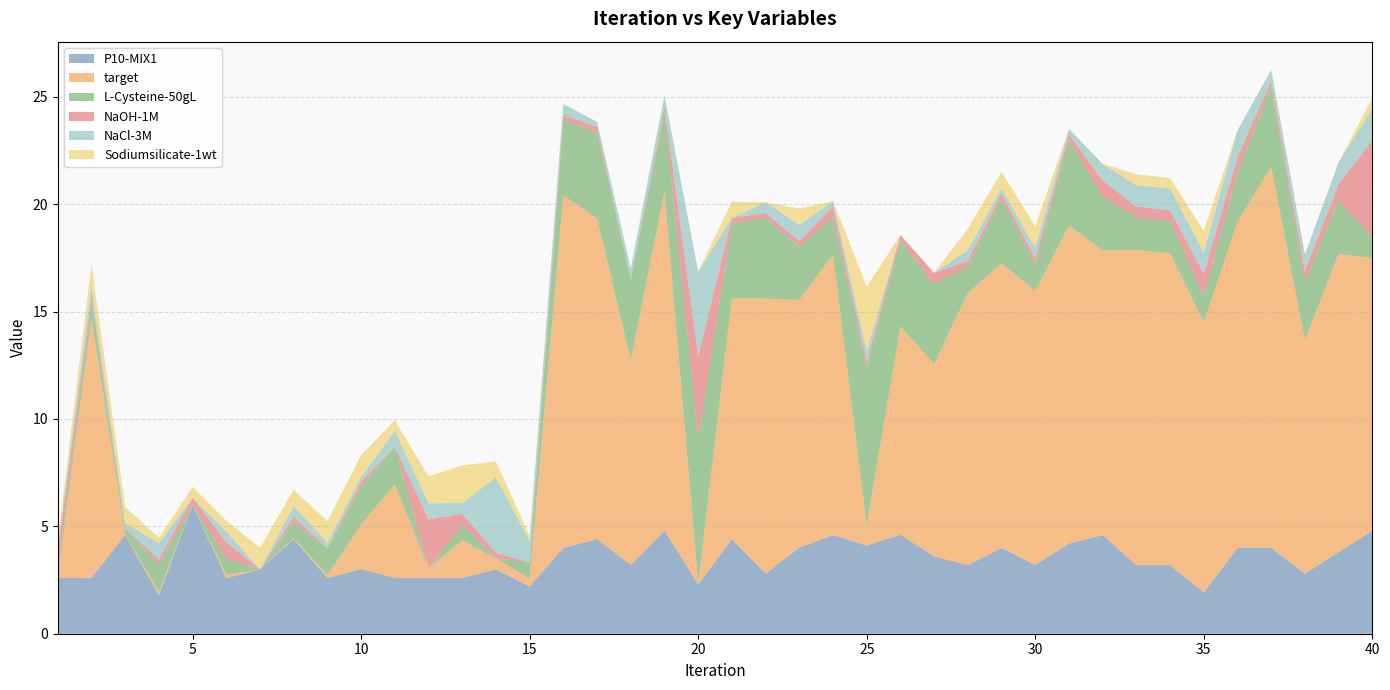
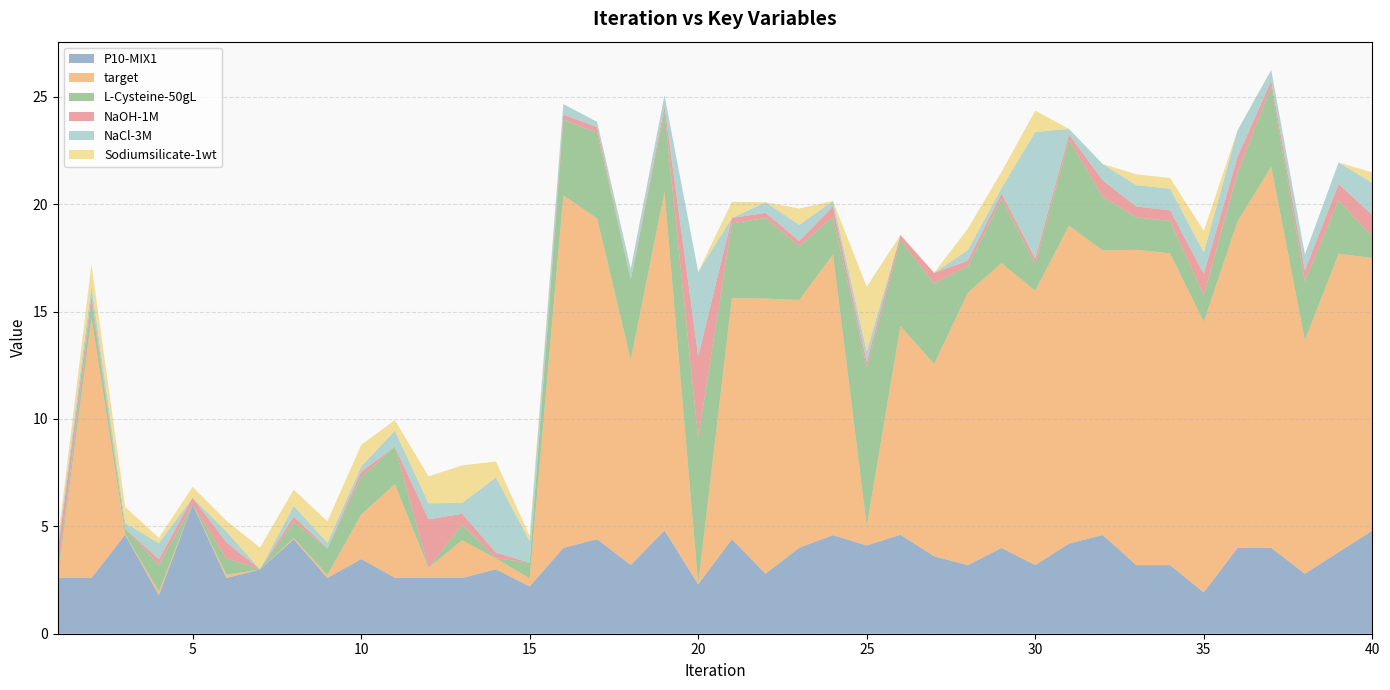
  {
    "P10-MIX1": {
-     "10": 3.0,
+     "10": 3.5,
      "15": 2.2,
      "25": 4.1,
      "30": 3.2,
      "35": 1.9,
      "40": 4.8
    },
    "L-Cysteine-50gL": {
      "10": 1.8,
      "20": 6.8,
      "25": 7.4,
      "30": 1.3,
      "35": 1.2,
      "40": 1.0
    },
    "NaOH-1M": {
      "10": 0.2,
      "20": 3.8,
      "25": 0.3,
      "30": 0.2,
      "35": 1.0,
-     "40": 4.5
+     "40": 1.0
    },
    "NaCl-3M": {
      "10": 0.2,
      "15": 1.0,
      "25": 0.5,
-     "30": 0.5,
+     "30": 5.9,
      "35": 1.0,
      "40": 1.5
    }
  }
